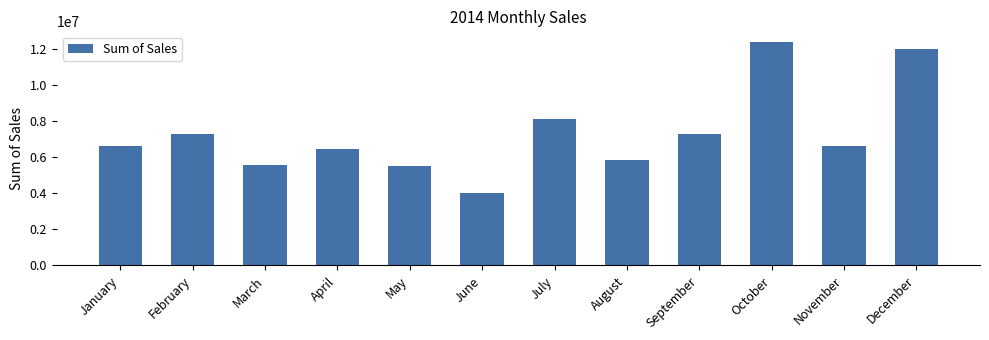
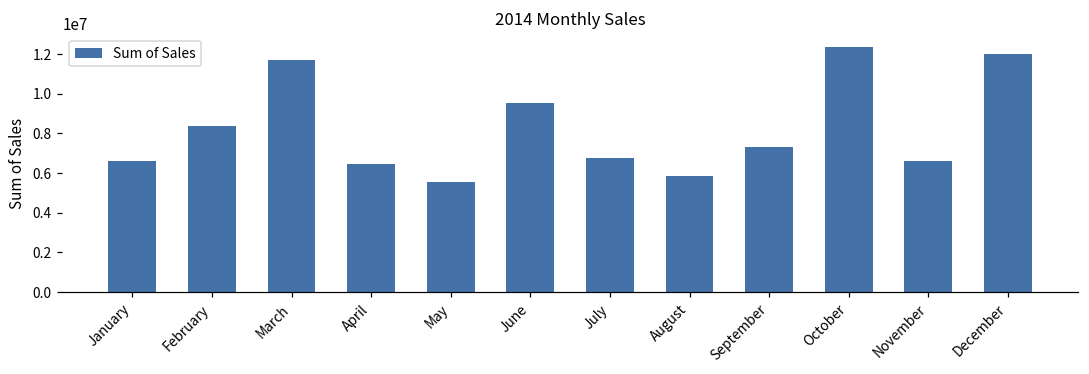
  {
    "January": 6600000,
-   "February": 7300000,
-   "March": 5600000,
+   "February": 8400000,
+   "March": 11700000,
    "April": 6500000,
    "May": 5500000,
-   "June": 4000000,
-   "July": 8100000,
+   "June": 9500000,
+   "July": 6800000,
    "August": 5900000,
    "September": 7300000,
    "October": 12400000,
    "November": 6600000,
    "December": 12000000
  }
